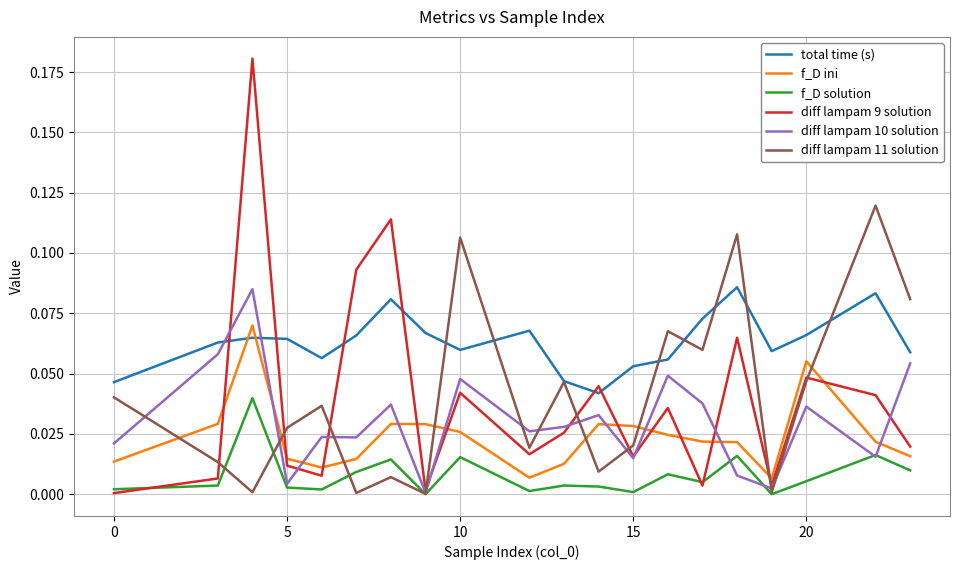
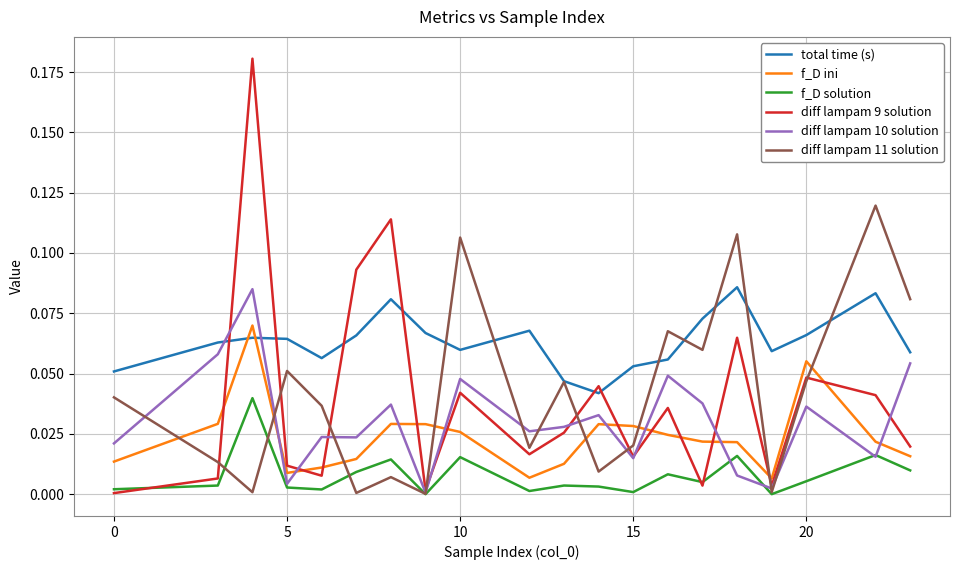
  {
    "total time (s)": {
-     "0": 0.046,
+     "0": 0.051,
      "5": 0.064,
      "10": 0.060,
      "15": 0.053,
      "20": 0.066
    },
    "f_D ini": {
      "0": 0.014,
-     "5": 0.015,
+     "5": 0.009,
      "10": 0.026,
      "15": 0.028,
      "20": 0.055
    },
    "f_D solution": {
      "0": 0.002,
      "5": 0.003,
      "10": 0.015,
      "15": 0.001,
      "20": 0.005
    },
    "diff lampam 9 solution": {
      "0": 0.000,
      "5": 0.012,
      "10": 0.042,
      "20": 0.048
    },
    "diff lampam 10 solution": {
      "0": 0.021,
      "5": 0.004,
      "10": 0.048,
      "20": 0.036
    },
    "diff lampam 11 solution": {
      "0": 0.040,
-     "5": 0.028,
+     "5": 0.051,
      "10": 0.106,
      "15": 0.020,
      "20": 0.047
    }
  }
